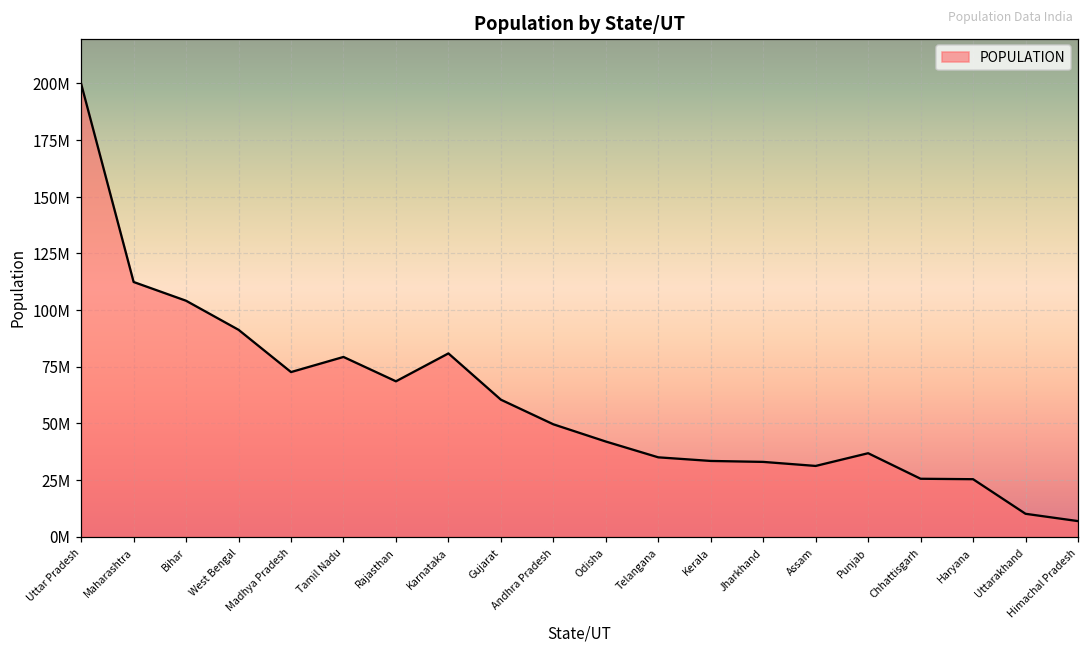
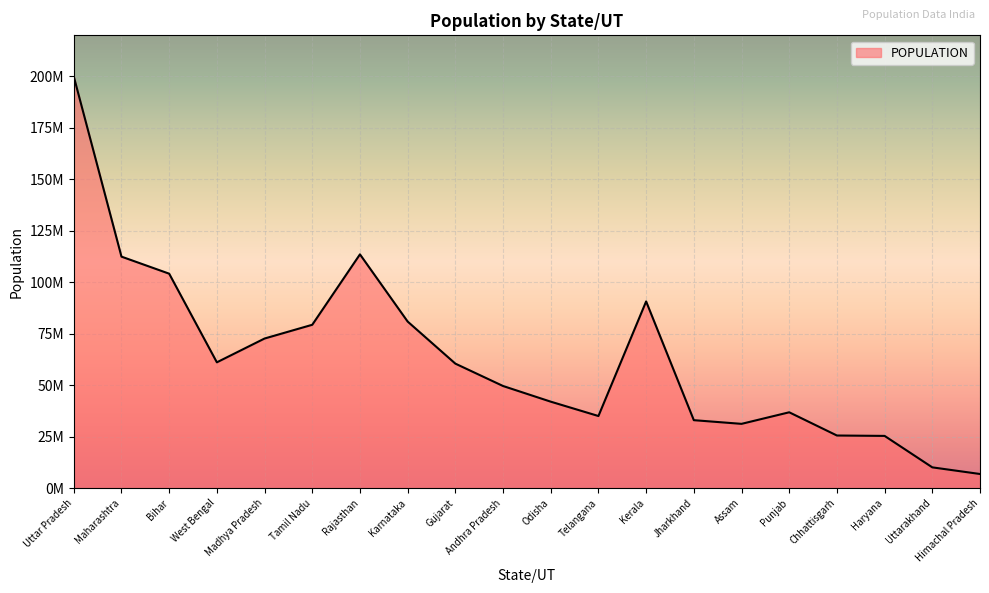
  {
    "Uttar Pradesh": 200000000,
    "Maharashtra": 112000000,
    "Bihar": 104000000,
-   "West Bengal": 91000000,
+   "West Bengal": 61000000,
    "Madhya Pradesh": 73000000,
    "Tamil Nadu": 79000000,
-   "Rajasthan": 69000000,
+   "Rajasthan": 113000000,
    "Karnataka": 81000000,
    "Gujarat": 60000000,
    "Andhra Pradesh": 50000000,
    "Odisha": 42000000,
    "Telangana": 35000000,
-   "Kerala": 33000000,
+   "Kerala": 91000000,
    "Jharkhand": 33000000,
    "Assam": 31000000,
    "Punjab": 37000000,
    "Chhattisgarh": 26000000,
    "Haryana": 25000000,
    "Uttarakhand": 10000000,
    "Himachal Pradesh": 7000000
  }
